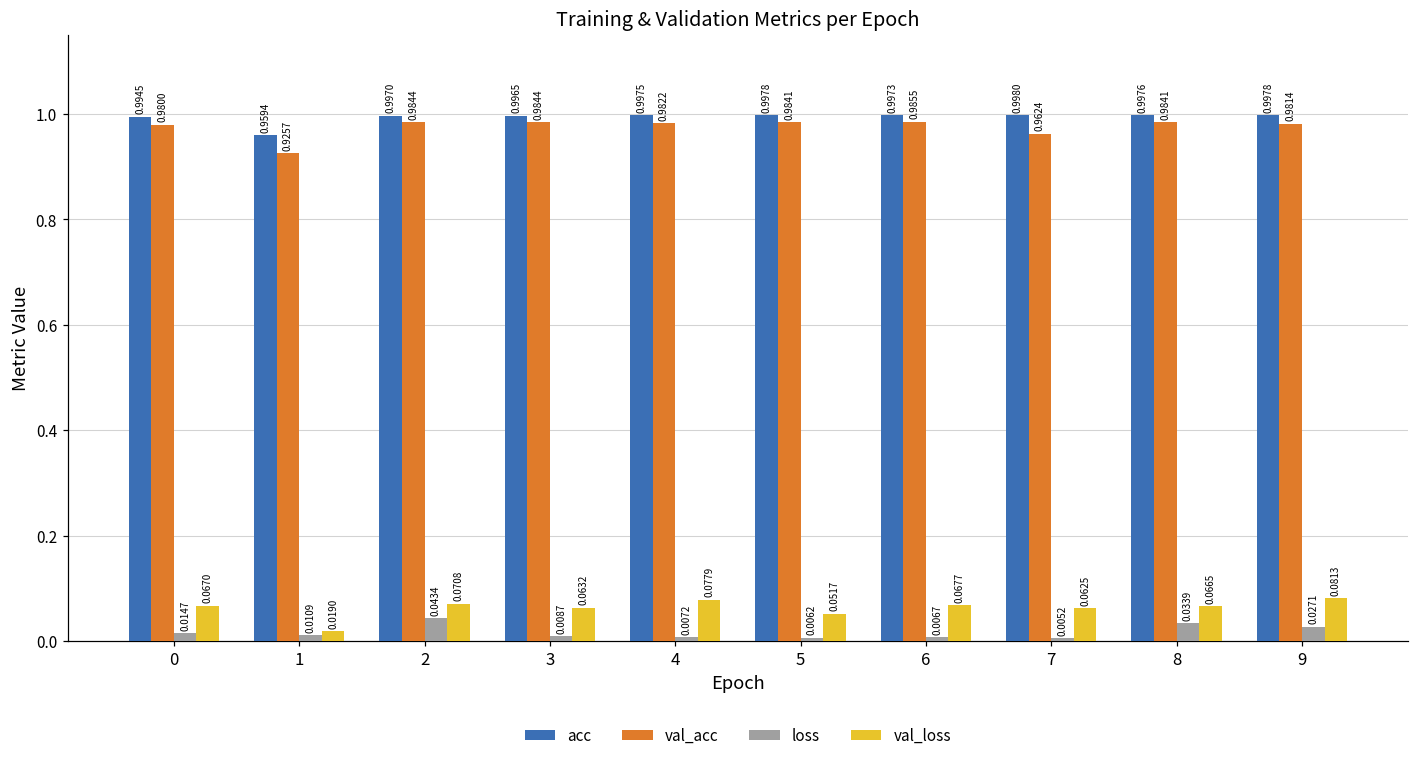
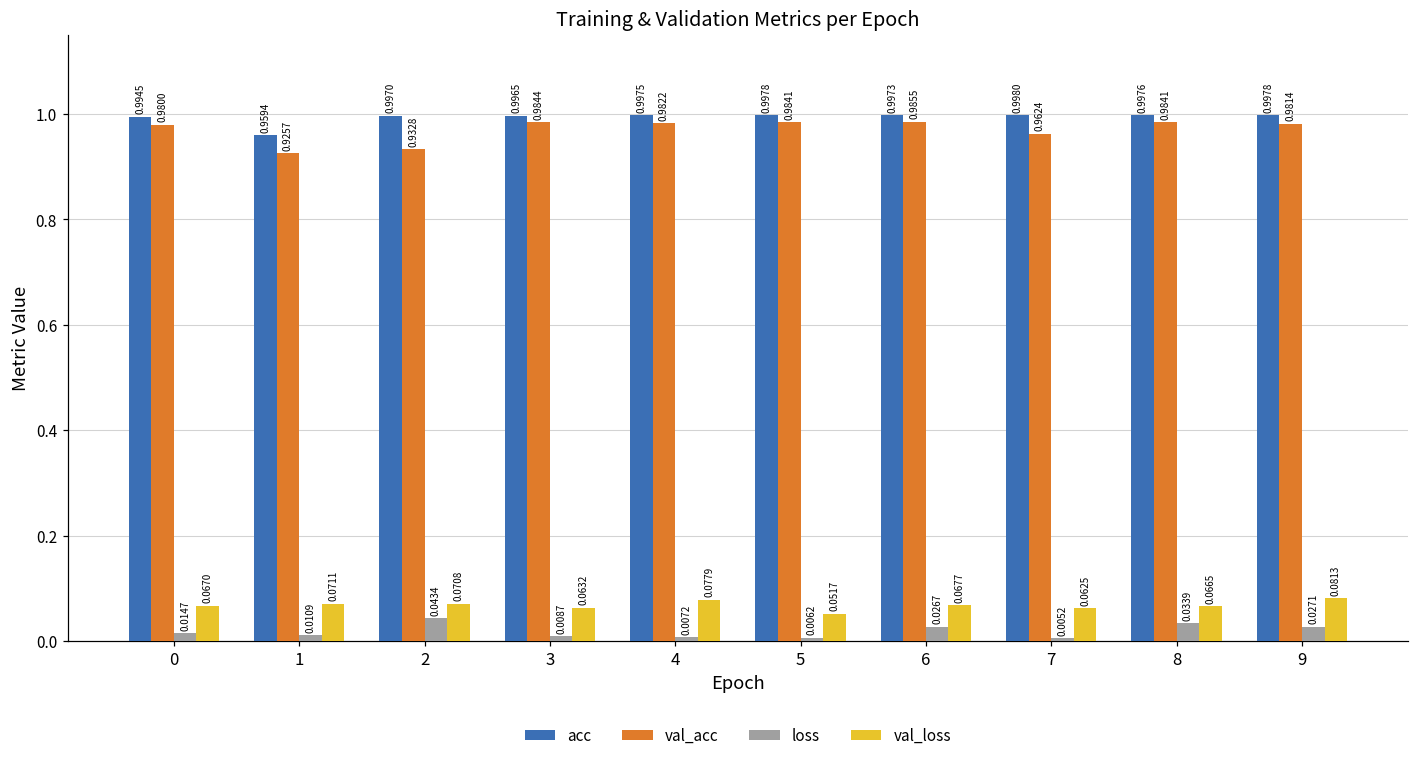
  {
    "acc": {
      "0": 0.9945,
      "1": 0.9594,
      "2": 0.9970,
      "3": 0.9965,
      "4": 0.9975,
      "5": 0.9978,
      "6": 0.9973,
      "7": 0.9980,
      "8": 0.9976,
      "9": 0.9978
    },
    "val_acc": {
      "0": 0.9800,
      "1": 0.9257,
-     "2": 0.9844,
+     "2": 0.9328,
      "3": 0.9844,
      "4": 0.9822,
      "5": 0.9841,
      "6": 0.9855,
      "7": 0.9624,
      "8": 0.9841,
      "9": 0.9814
    },
    "loss": {
      "0": 0.0147,
      "1": 0.0109,
      "2": 0.0434,
      "3": 0.0087,
      "4": 0.0072,
      "5": 0.0062,
-     "6": 0.0067,
+     "6": 0.0267,
      "7": 0.0052,
      "8": 0.0339,
      "9": 0.0271
    },
    "val_loss": {
      "0": 0.0670,
-     "1": 0.0190,
+     "1": 0.0711,
      "2": 0.0708,
      "3": 0.0632,
      "4": 0.0779,
      "5": 0.0517,
      "6": 0.0677,
      "7": 0.0625,
      "8": 0.0665,
      "9": 0.0813
    }
  }
